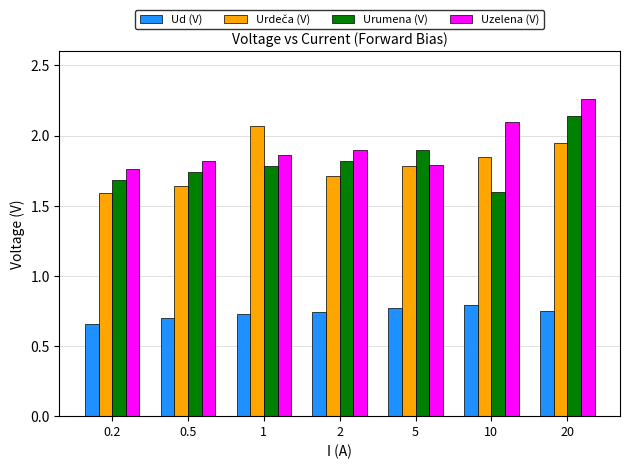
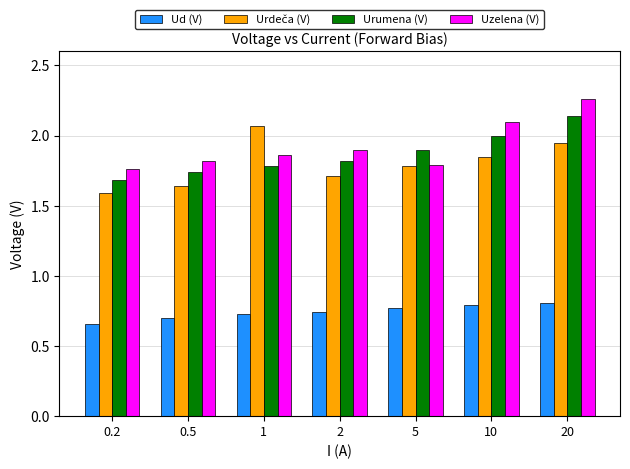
  {
    "Ud (V)": {
      "0.2": 0.66,
      "0.5": 0.70,
      "1": 0.73,
      "2": 0.74,
      "5": 0.77,
      "10": 0.79,
-     "20": 0.75
+     "20": 0.81
    },
    "Urdeča (V)": {
      "0.2": 1.59,
      "0.5": 1.64,
      "1": 2.07,
      "2": 1.71,
      "5": 1.78,
      "10": 1.85,
      "20": 1.95
    },
    "Urumena (V)": {
      "0.2": 1.68,
      "0.5": 1.74,
      "1": 1.78,
      "2": 1.82,
      "5": 1.9,
-     "10": 1.6,
+     "10": 2.0,
      "20": 2.14
    },
    "Uzelena (V)": {
      "0.2": 1.76,
      "0.5": 1.82,
      "1": 1.86,
      "2": 1.90,
      "5": 1.79,
      "10": 2.10,
      "20": 2.26
    }
  }
